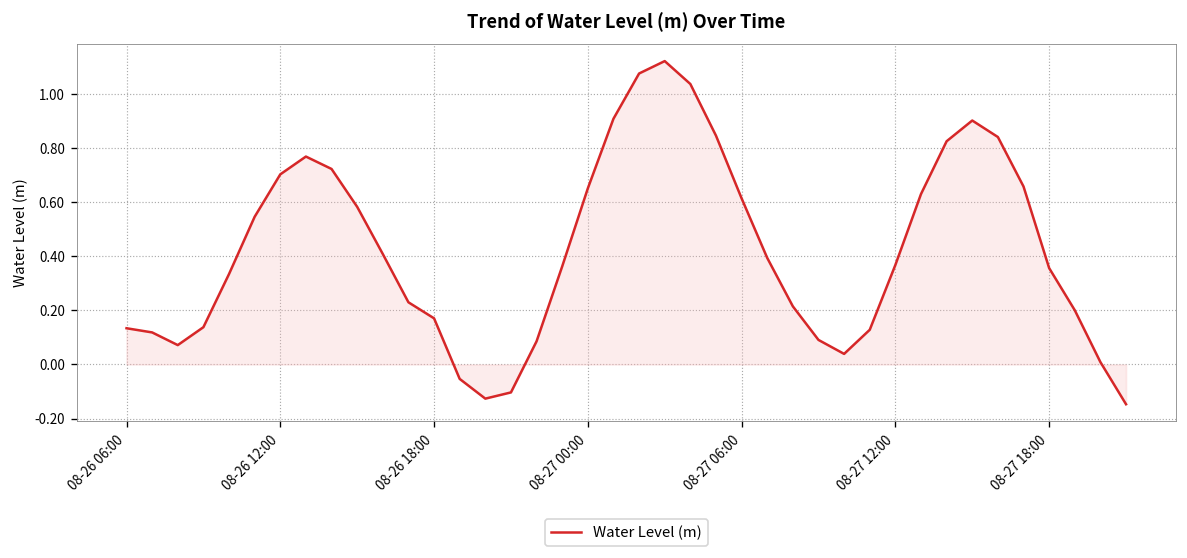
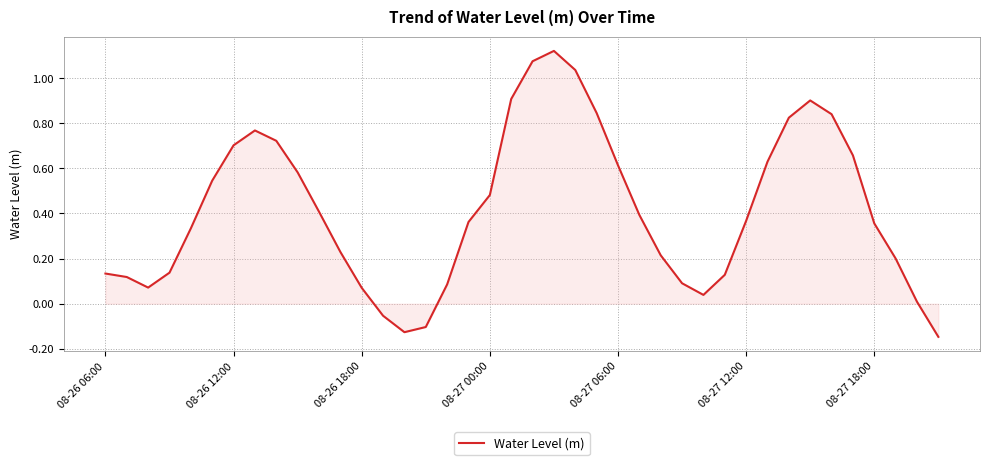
  {
    "Water Level (m)": {
-     "08-26 18:00": 0.17,
-     "08-27 00:00": 0.65
+     "08-26 18:00": 0.07,
+     "08-27 00:00": 0.48
    }
  }
